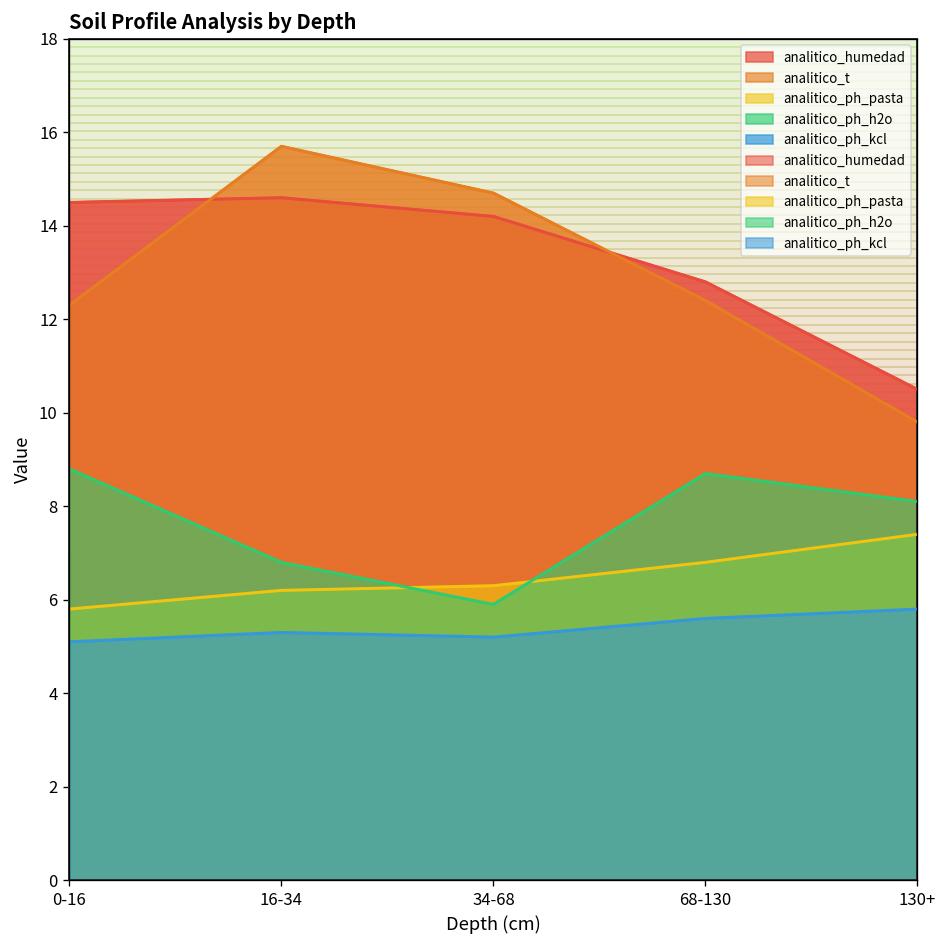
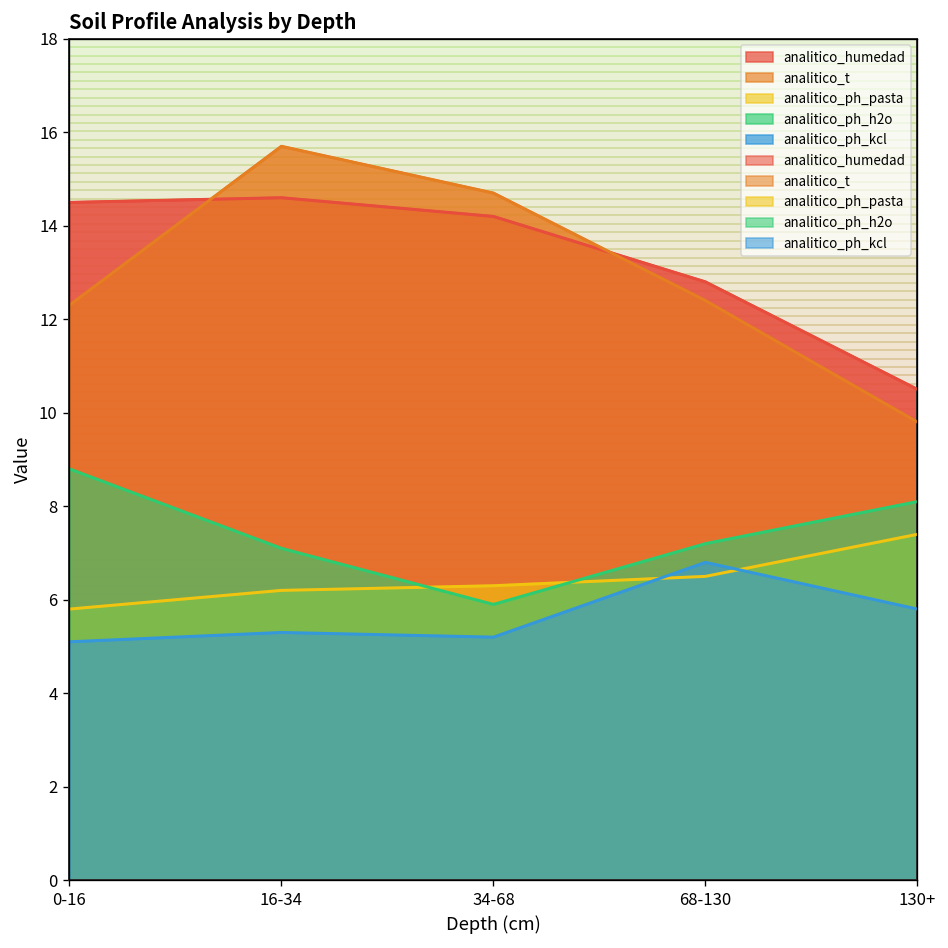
  {
    "analitico_ph_pasta": {
      "0-16": 5.8,
      "16-34": 6.2,
      "34-68": 6.3,
-     "68-130": 6.8,
+     "68-130": 6.5,
      "130+": 7.4
    },
    "analitico_ph_h2o": {
      "0-16": 8.8,
-     "16-34": 6.8,
+     "16-34": 7.1,
      "34-68": 5.9,
-     "68-130": 8.7,
+     "68-130": 7.2,
      "130+": 8.1
    },
    "analitico_ph_kcl": {
      "0-16": 5.1,
      "16-34": 5.3,
      "34-68": 5.2,
-     "68-130": 5.6,
+     "68-130": 6.8,
      "130+": 5.8
    }
  }
